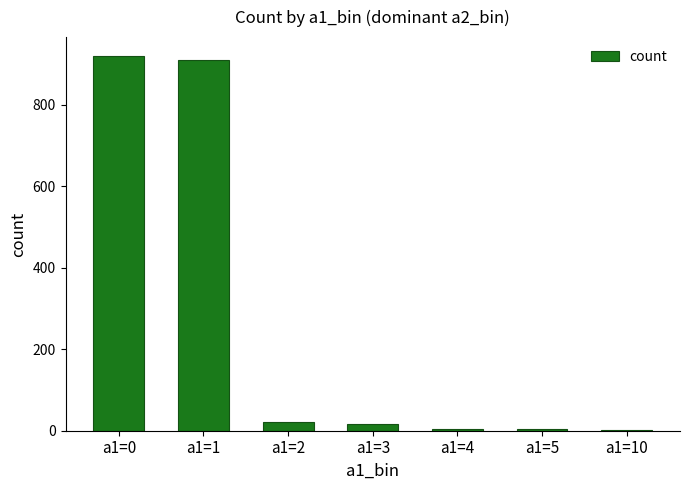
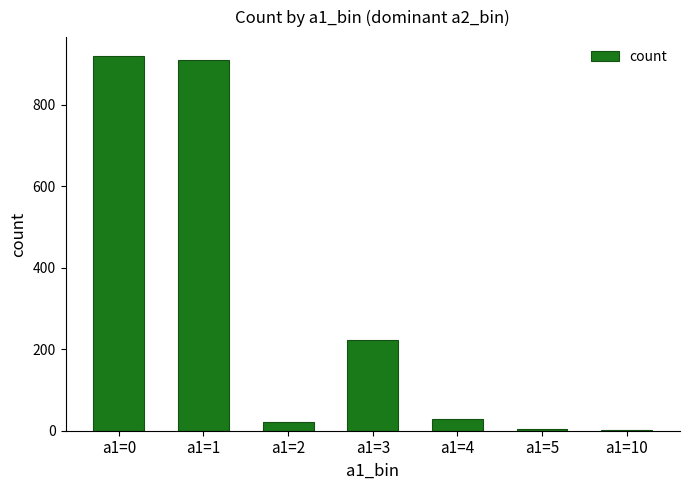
  {
    "a1=0": 920,
    "a1=1": 910,
    "a1=2": 20,
-   "a1=3": 20,
-   "a1=4": 10
+   "a1=3": 220,
+   "a1=4": 30
  }
